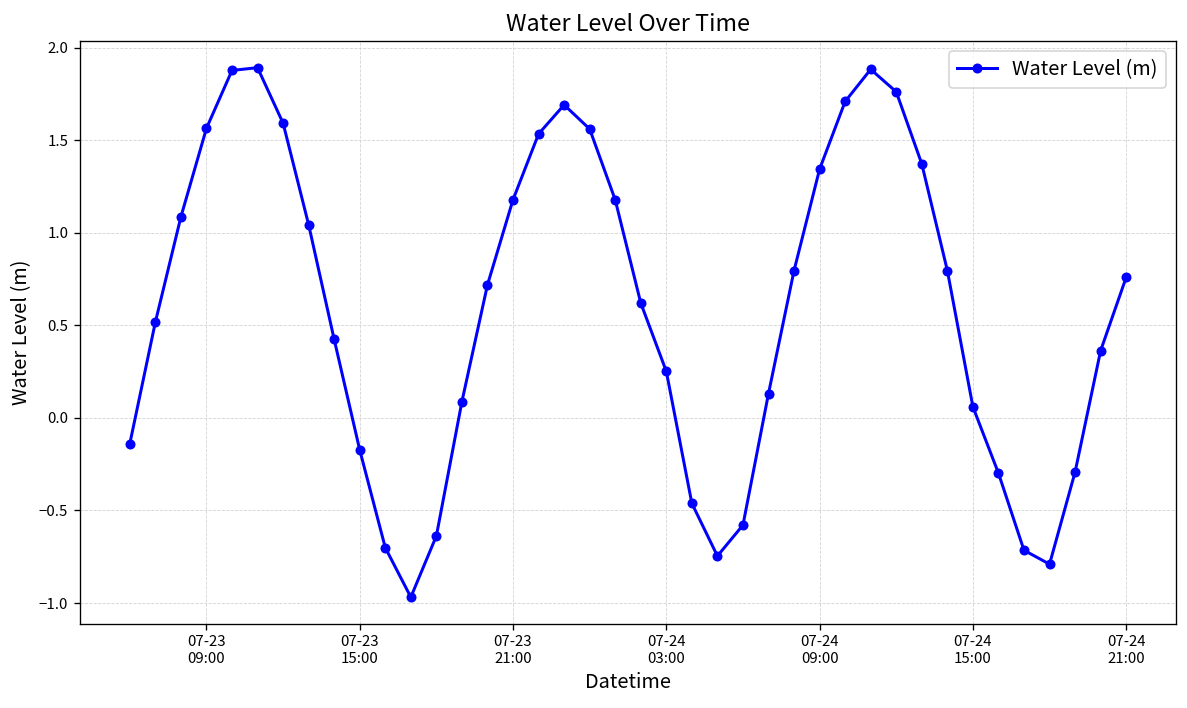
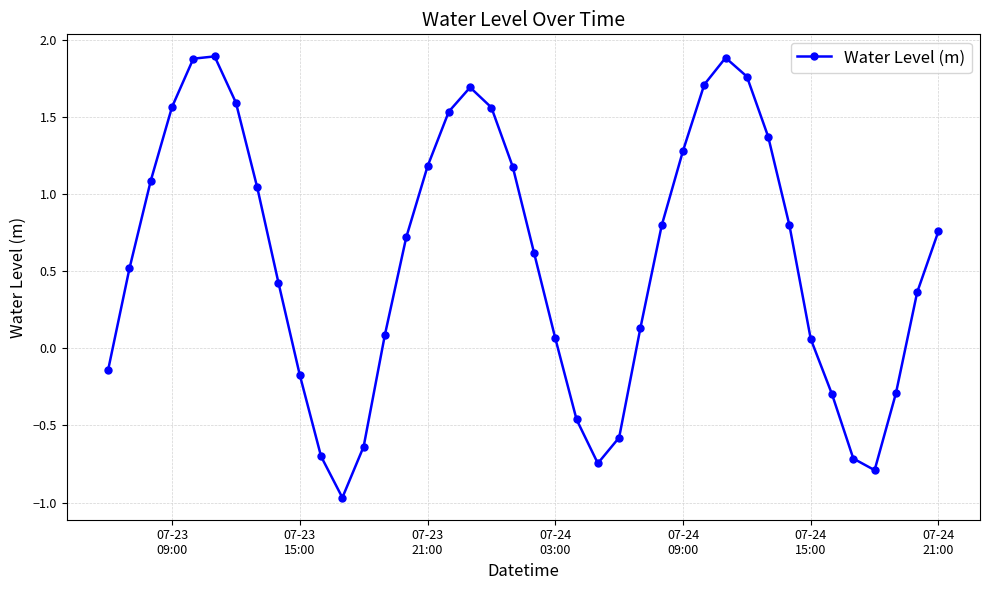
  {
    "07-23 09:00": 1.56,
    "07-23 15:00": -0.17,
    "07-23 21:00": 1.18,
-   "07-24 03:00": 0.25,
-   "07-24 09:00": 1.34,
+   "07-24 03:00": 0.07,
+   "07-24 09:00": 1.28,
    "07-24 15:00": 0.06,
    "07-24 21:00": 0.76
  }
